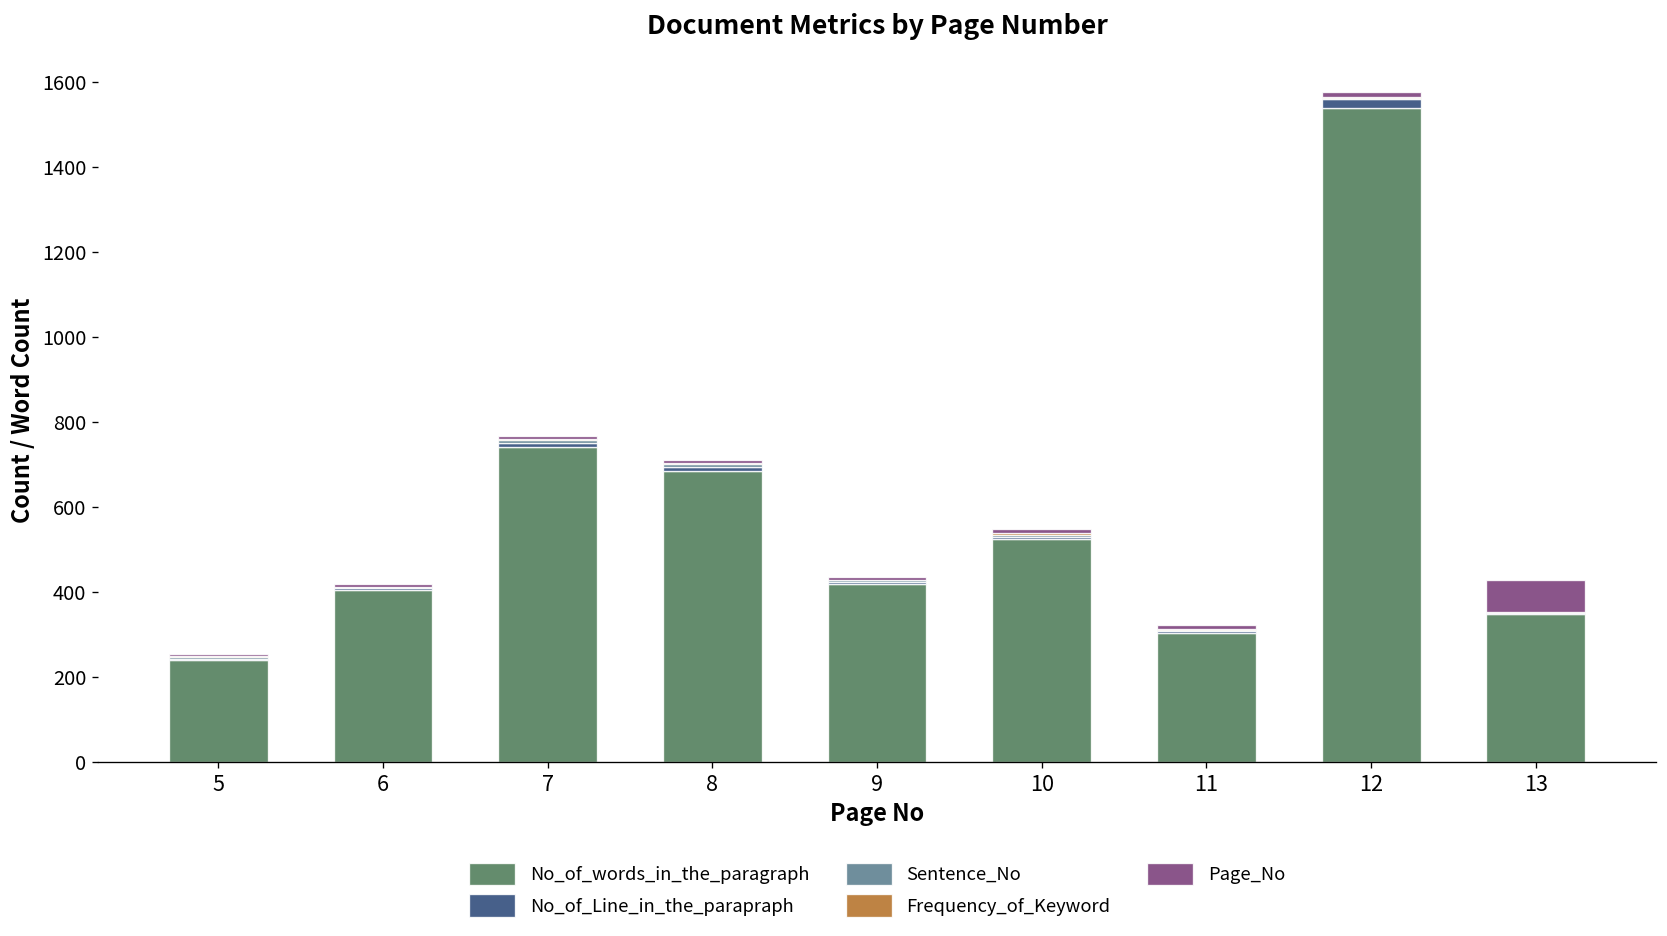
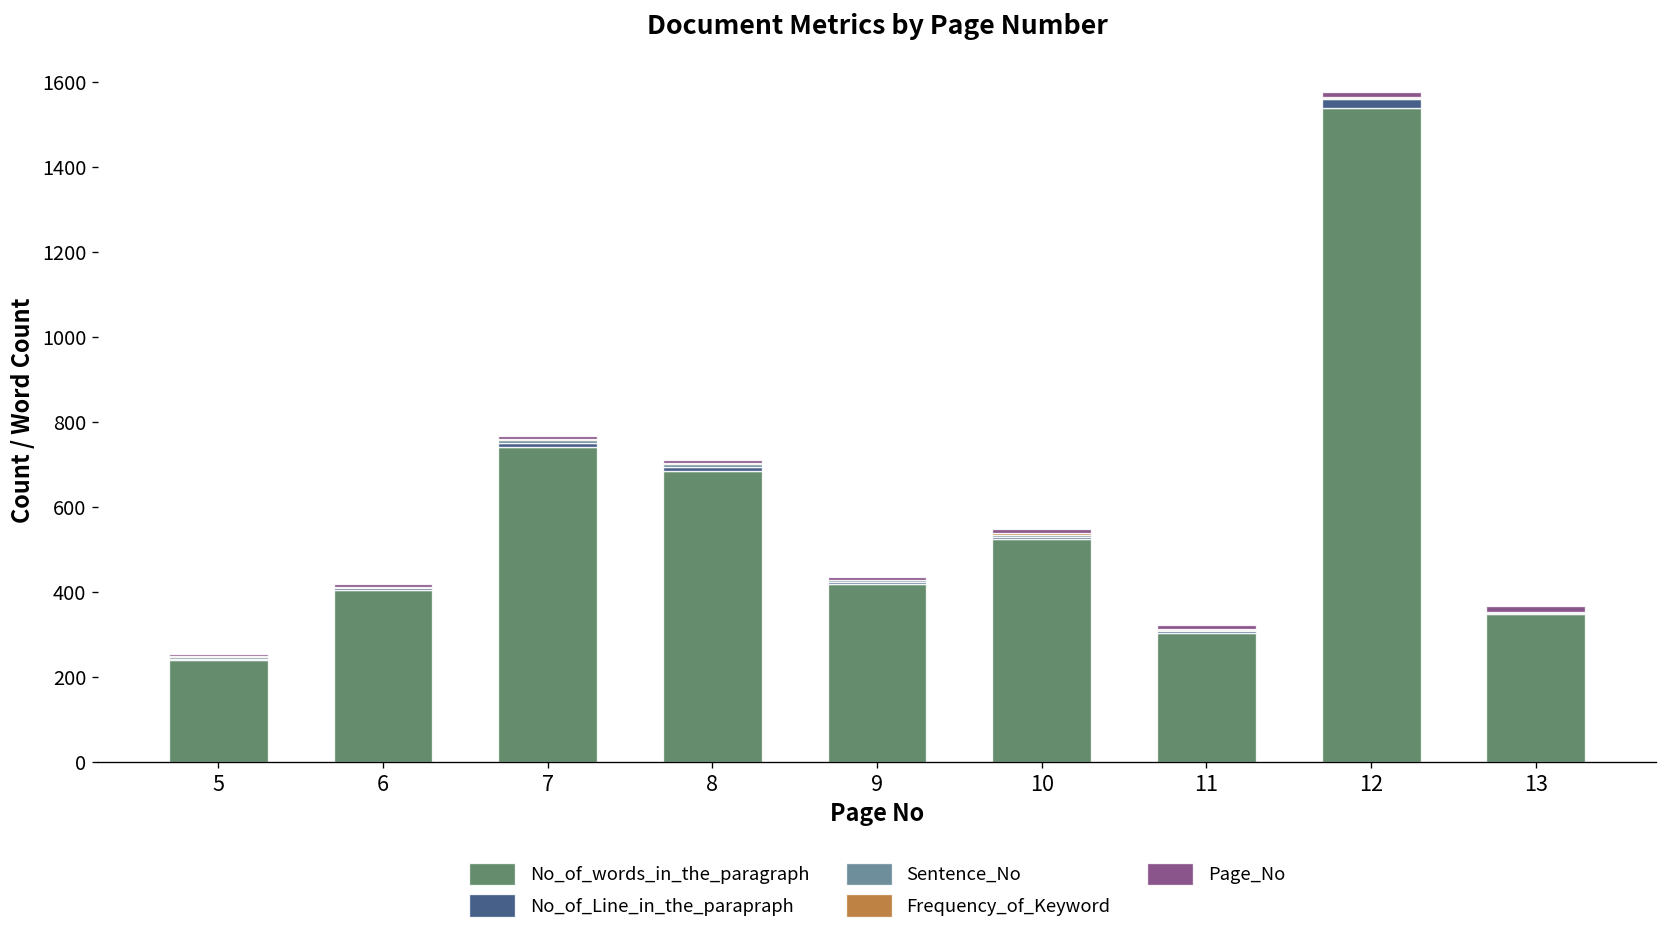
  {
    "No_of_Line_in_the_parapraph": {
      "7": 10,
      "8": 10,
      "12": 20
    },
    "Page_No": {
      "10": 10,
      "11": 10,
      "12": 10,
-     "13": 80
+     "13": 10
    }
  }
